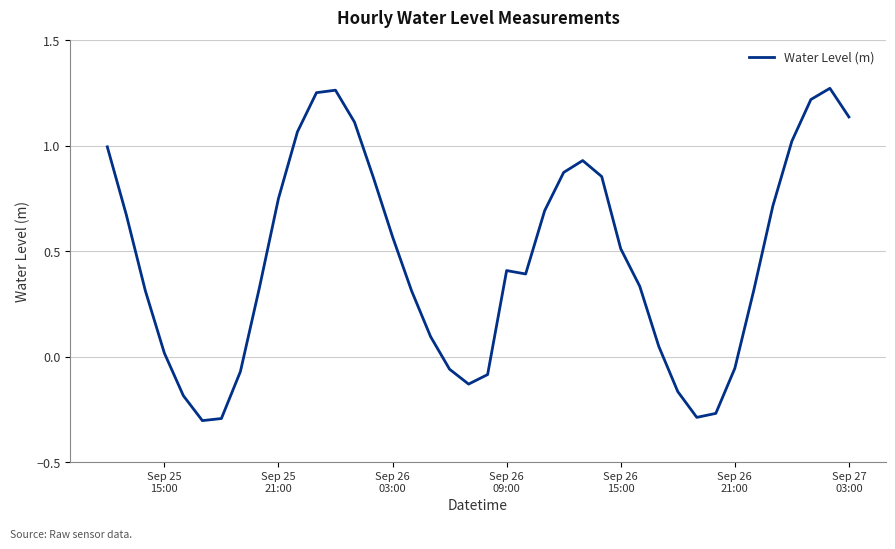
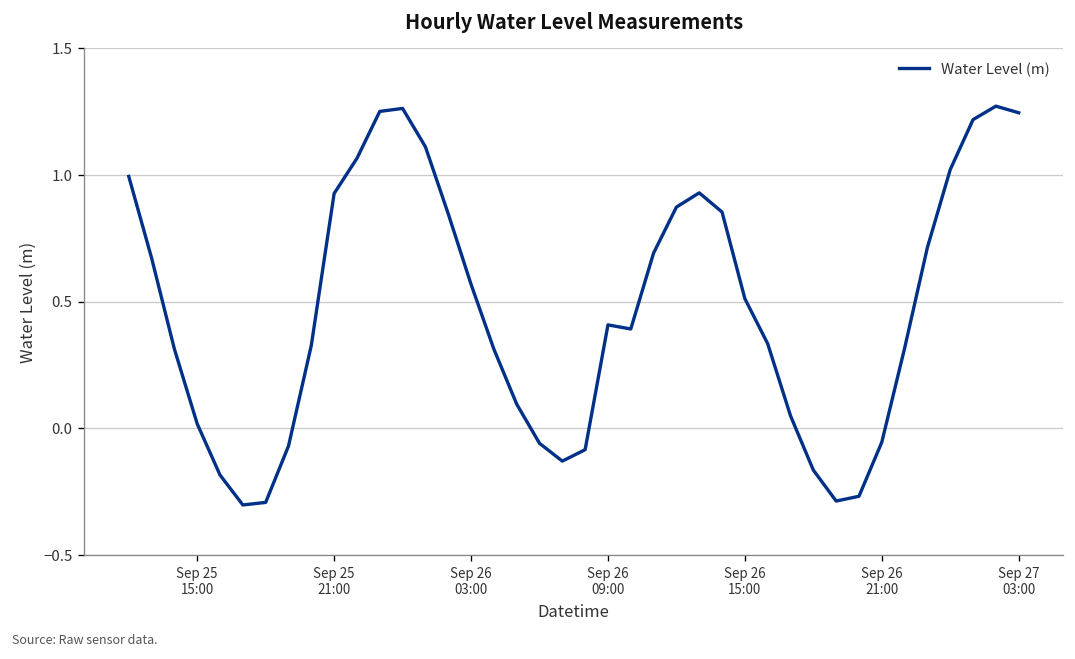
  {
    "Sep 25 15:00": 0.02,
-   "Sep 25 21:00": 0.75,
+   "Sep 25 21:00": 0.93,
    "Sep 26 03:00": 0.57,
    "Sep 26 09:00": 0.41,
    "Sep 26 15:00": 0.51,
    "Sep 26 21:00": -0.06,
-   "Sep 27 03:00": 1.14
+   "Sep 27 03:00": 1.25
  }
